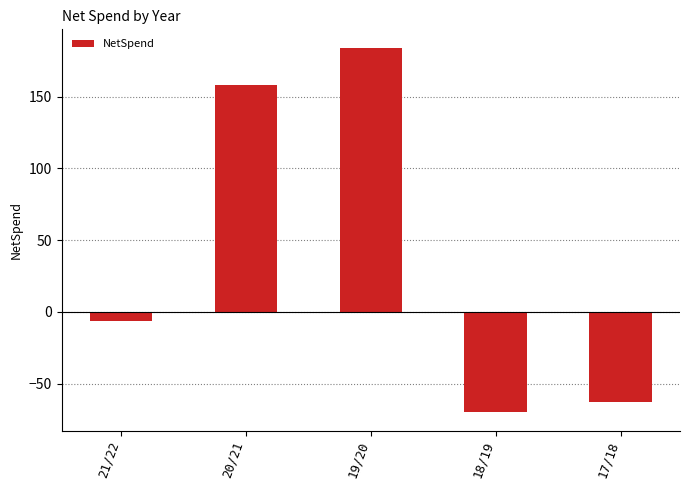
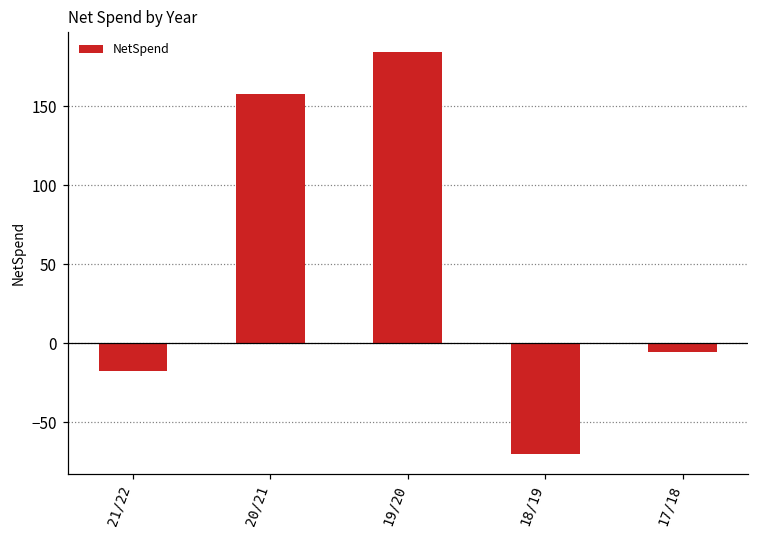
  {
-   "21/22": -6,
+   "21/22": -18,
    "20/21": 158,
    "19/20": 184,
    "18/19": -70,
-   "17/18": -63
+   "17/18": -6
  }
